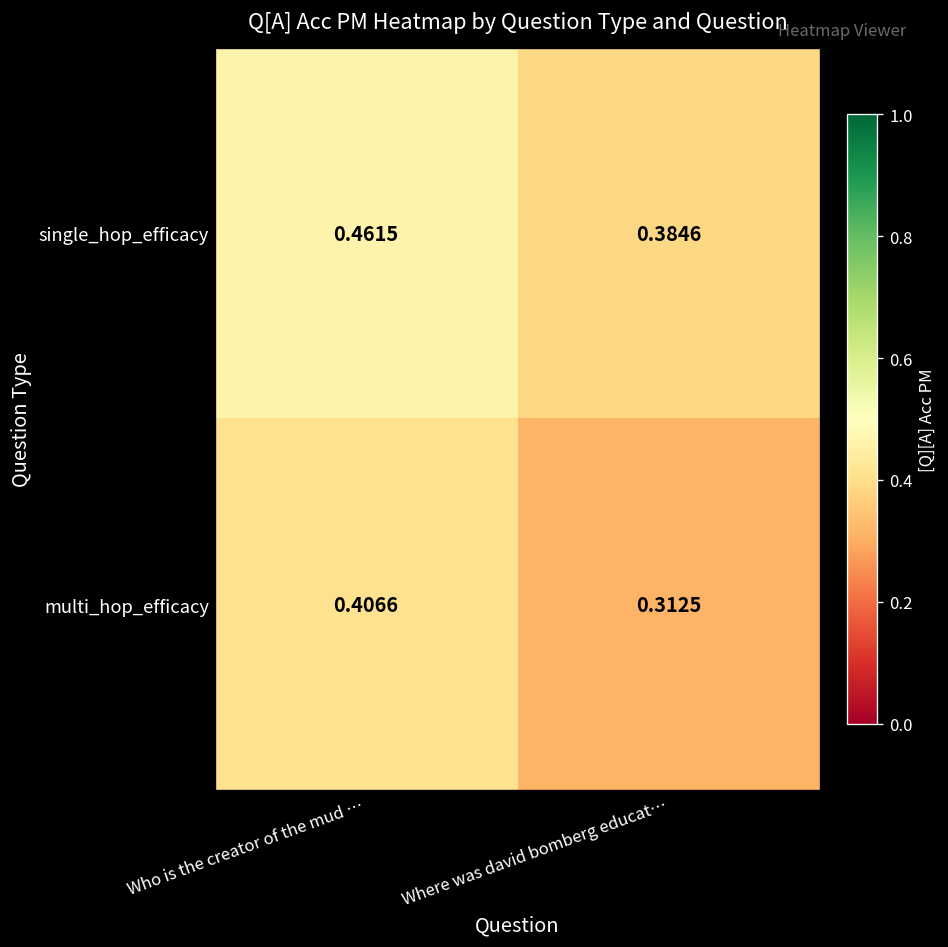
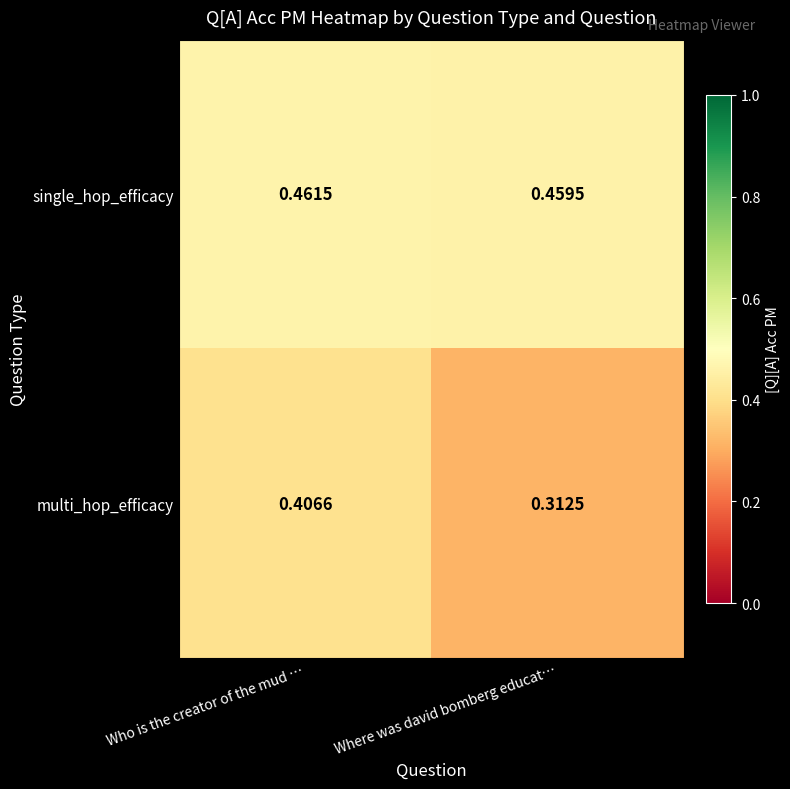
  {
    "single_hop_efficacy": {
      "Who is the creator of the mud …": 0.4615,
-     "Where was david bomberg educat…": 0.3846
+     "Where was david bomberg educat…": 0.4595
    },
    "multi_hop_efficacy": {
      "Who is the creator of the mud …": 0.4066,
      "Where was david bomberg educat…": 0.3125
    }
  }
